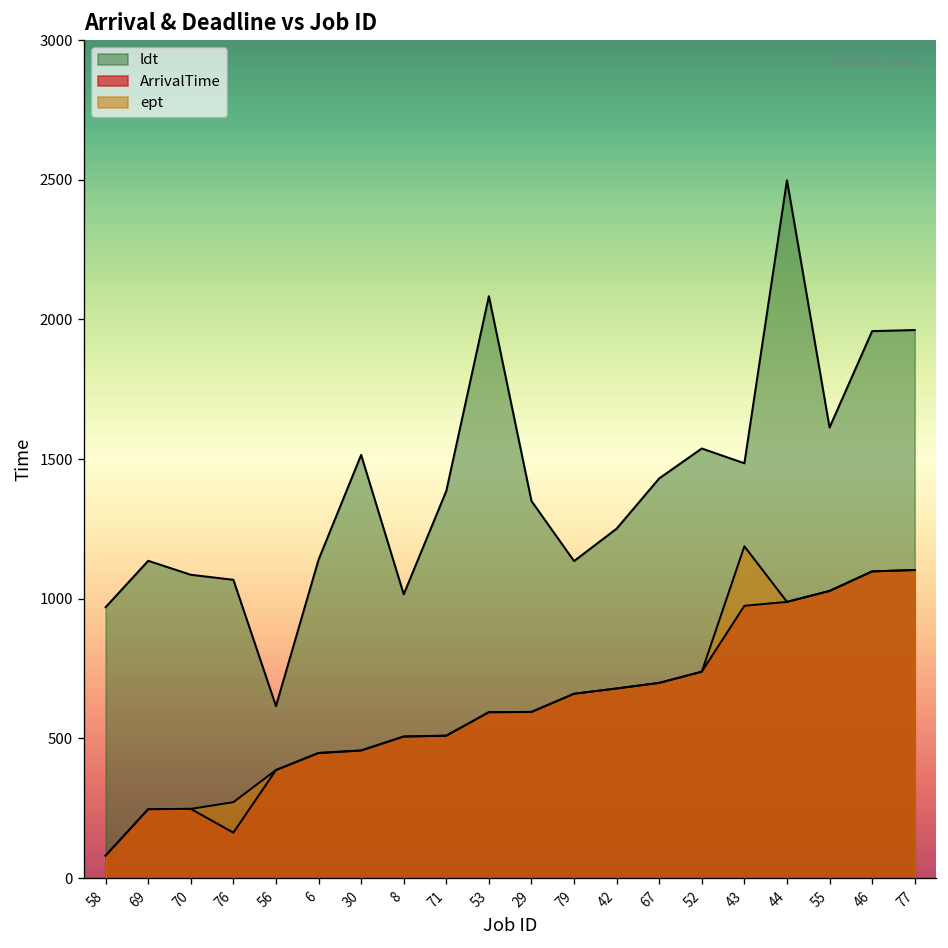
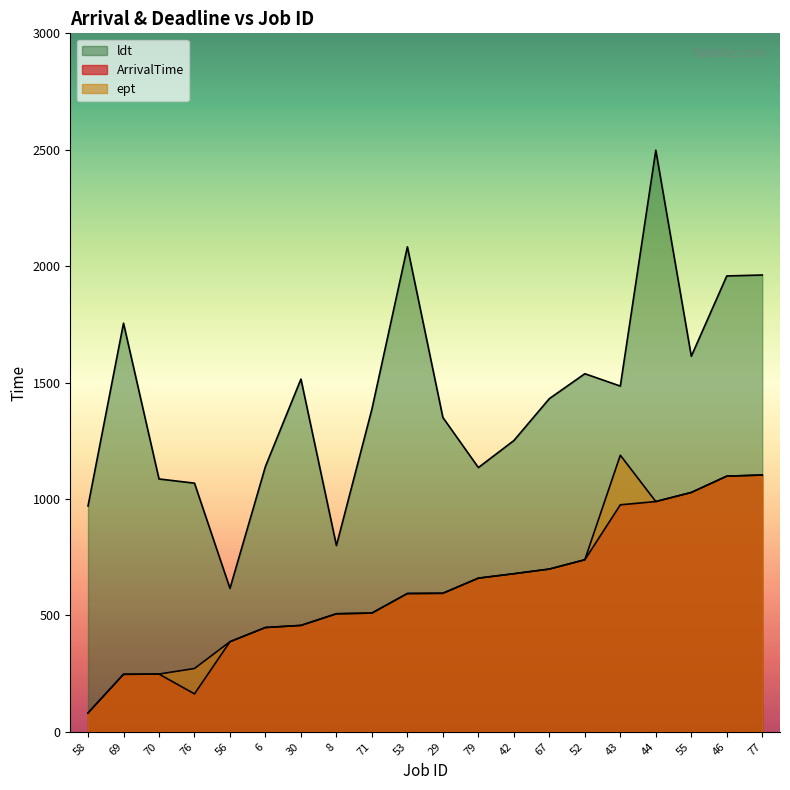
  {
    "ldt": {
      "58": 970,
-     "69": 1140,
+     "69": 1760,
      "70": 1090,
      "76": 1070,
      "56": 620,
      "6": 1140,
      "30": 1520,
-     "8": 1020,
+     "8": 800,
      "71": 1390,
      "53": 2080,
      "29": 1350,
      "79": 1140,
      "42": 1250,
      "67": 1430,
      "52": 1540,
      "43": 1490,
      "44": 2500,
      "55": 1610,
      "46": 1960,
      "77": 1960
    },
    "ArrivalTime": {
      "76": 160,
      "43": 980
    },
    "ept": {
      "76": 270,
      "43": 1190
    }
  }
